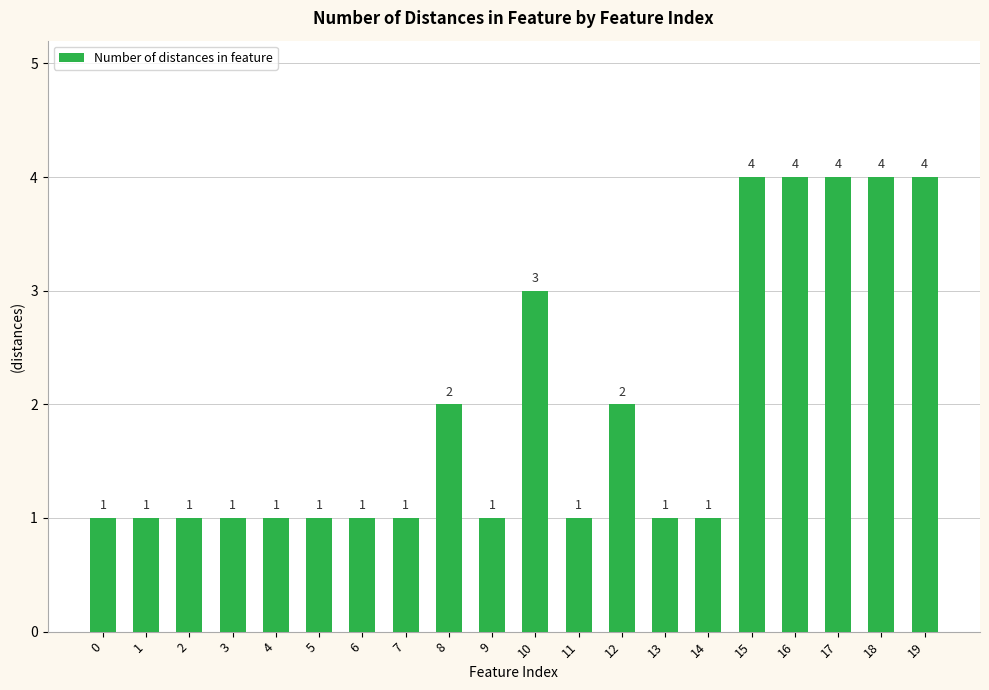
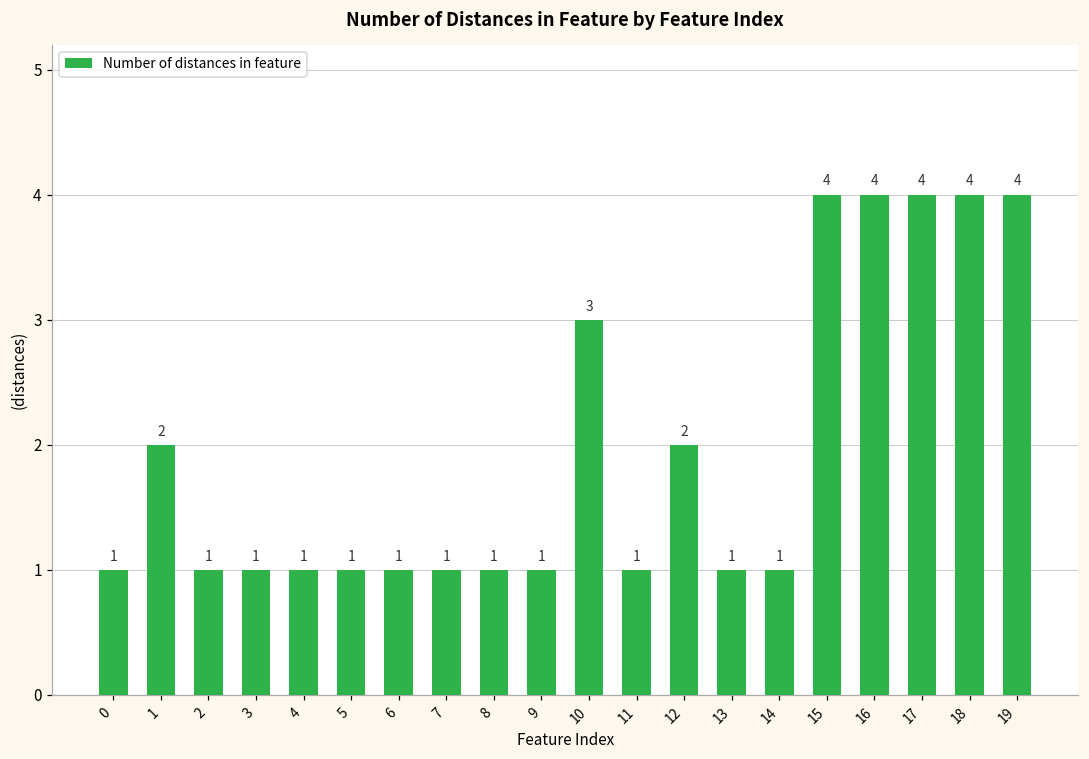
  {
    "0": 1,
-   "1": 1,
+   "1": 2,
    "2": 1,
    "3": 1,
    "4": 1,
    "5": 1,
    "6": 1,
    "7": 1,
-   "8": 2,
+   "8": 1,
    "9": 1,
    "10": 3,
    "11": 1,
    "12": 2,
    "13": 1,
    "14": 1,
    "15": 4,
    "16": 4,
    "17": 4,
    "18": 4,
    "19": 4
  }
